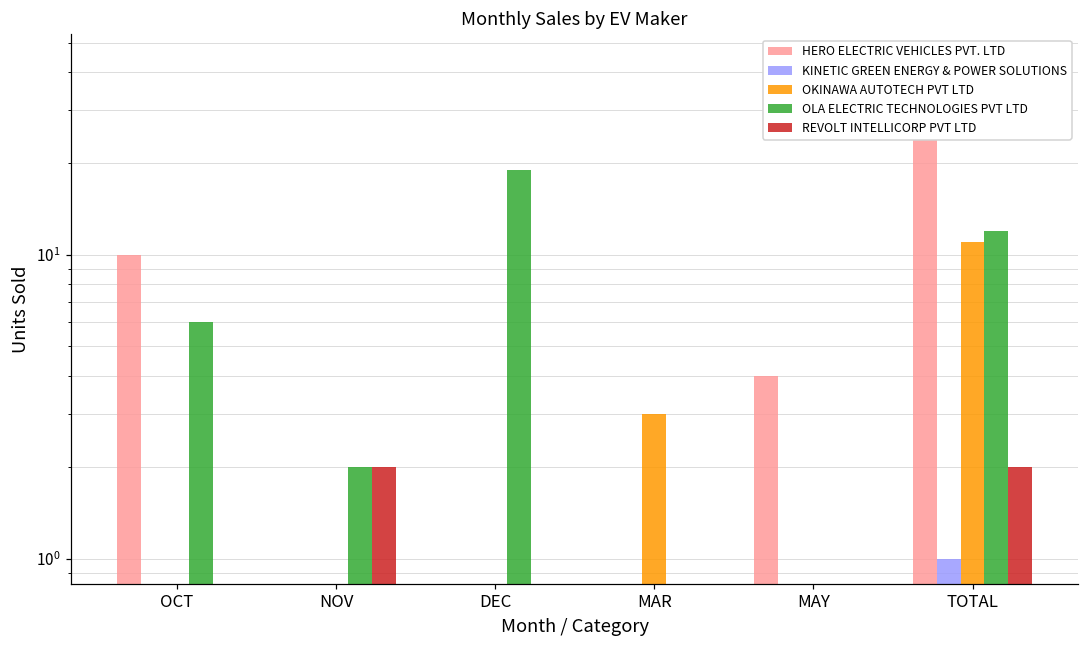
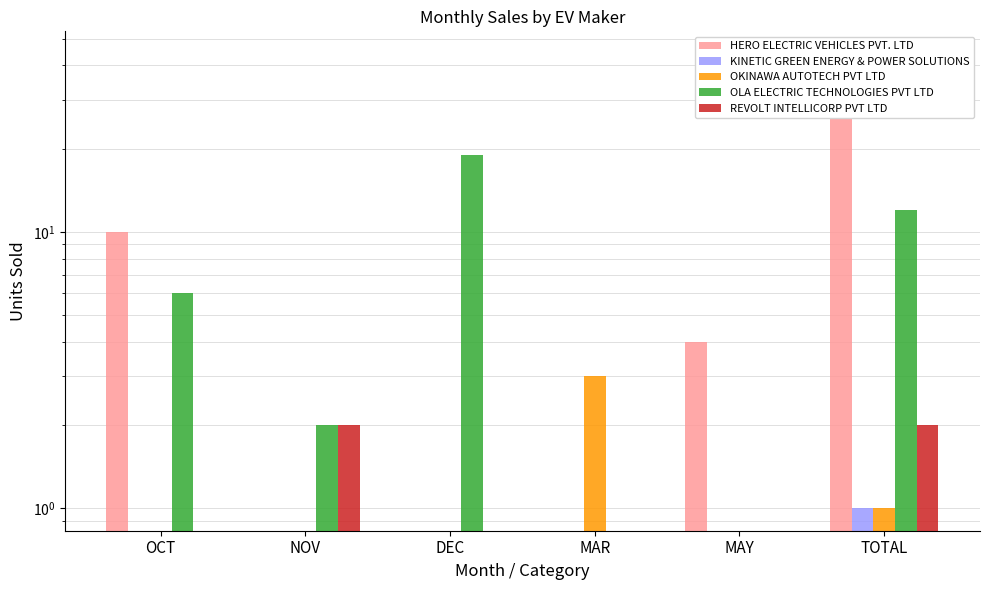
  {
    "HERO ELECTRIC VEHICLES PVT. LTD": {
      "OCT": 10,
      "MAY": 4
    },
    "KINETIC GREEN ENERGY & POWER SOLUTIONS": {
      "TOTAL": 1
    },
    "OKINAWA AUTOTECH PVT LTD": {
      "MAR": 3,
-     "TOTAL": 11
+     "TOTAL": 1
    },
    "OLA ELECTRIC TECHNOLOGIES PVT LTD": {
      "OCT": 6,
      "NOV": 2,
      "DEC": 19,
      "TOTAL": 12
    },
    "REVOLT INTELLICORP PVT LTD": {
      "NOV": 2,
      "TOTAL": 2
    }
  }
